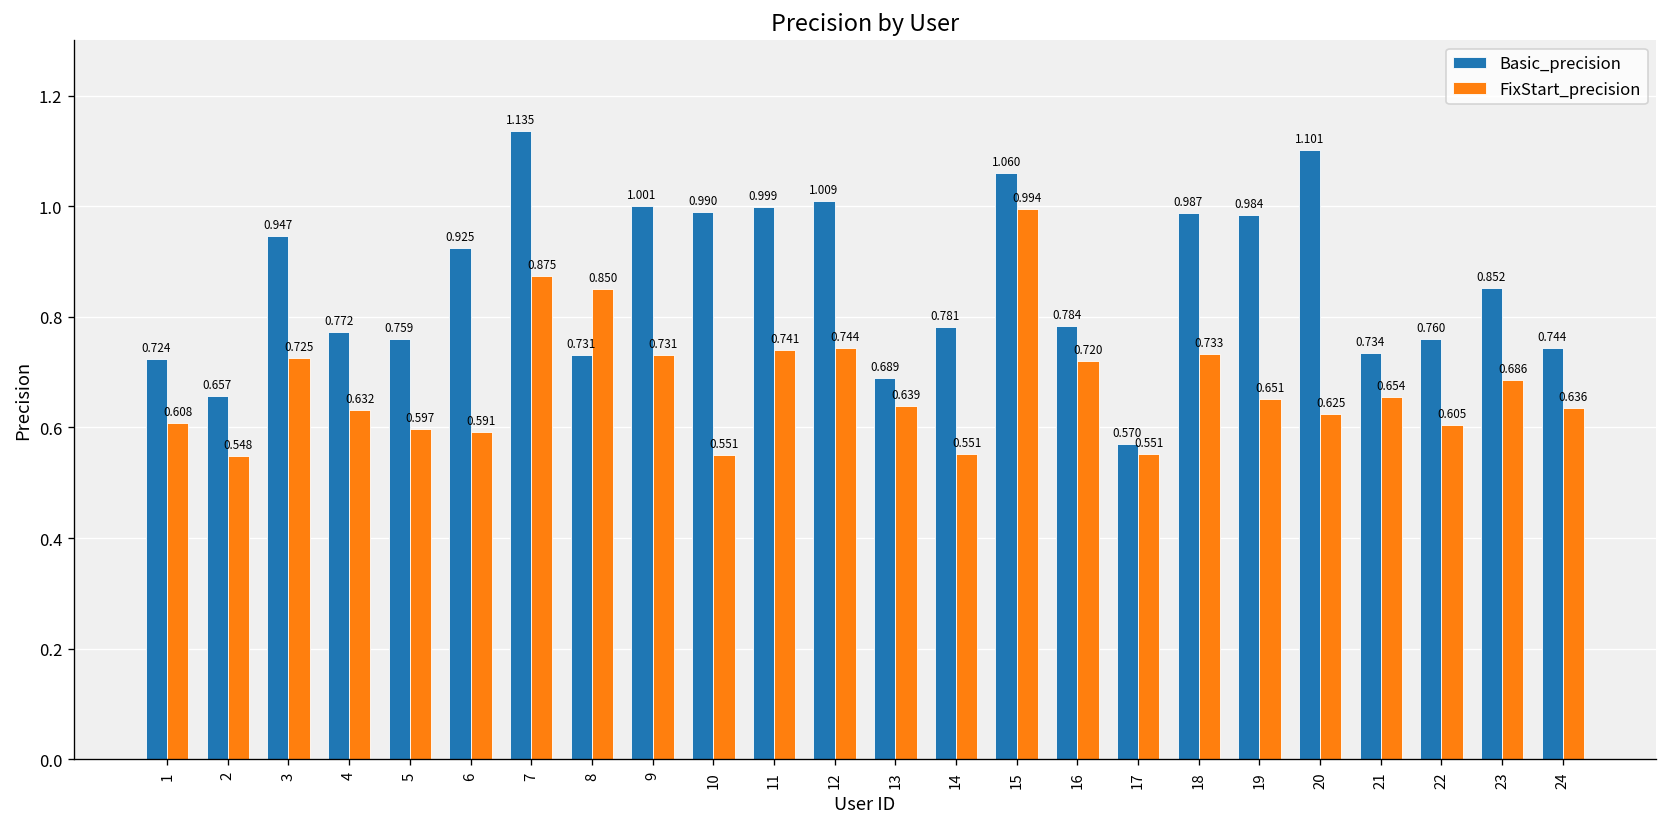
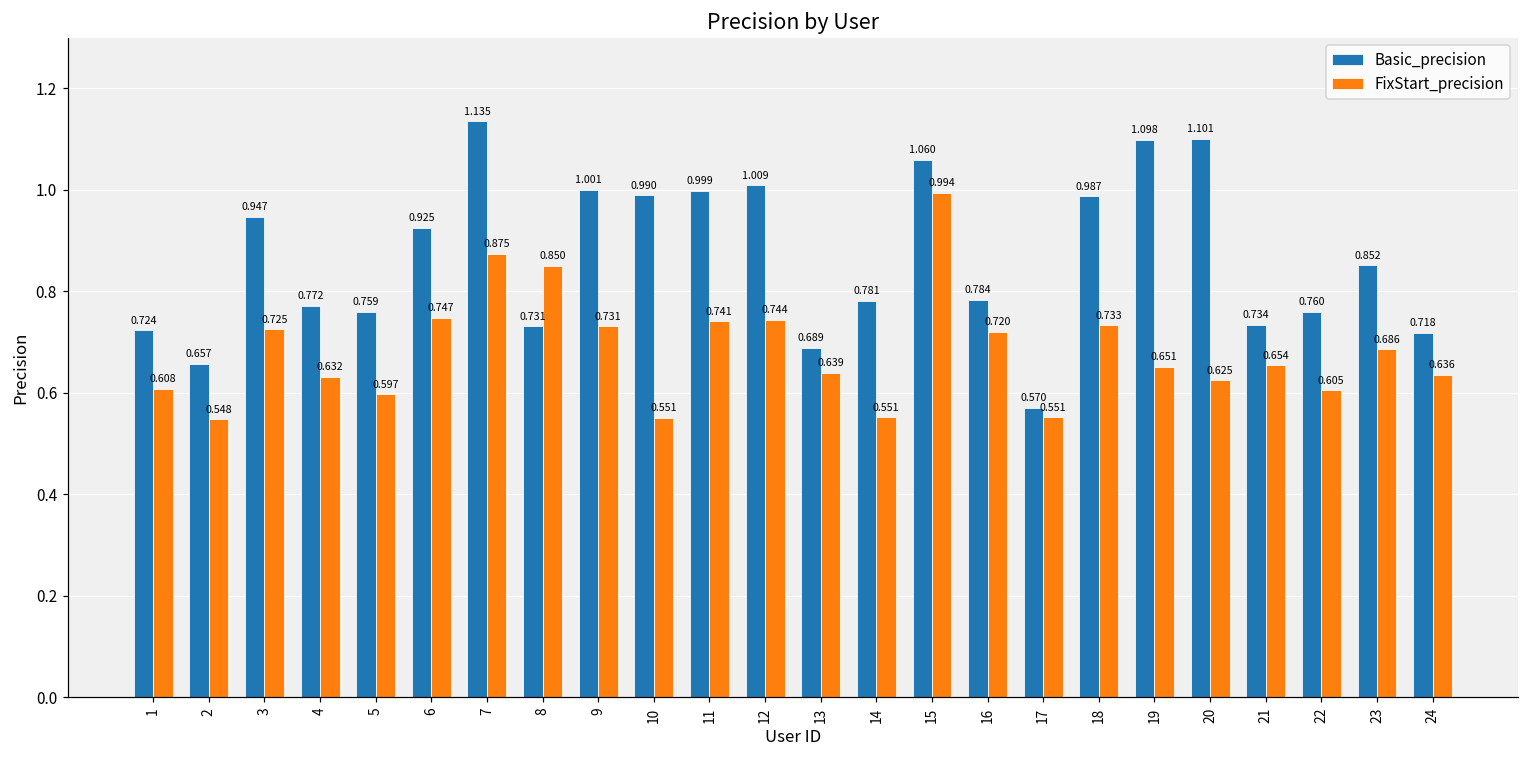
  {
    "Basic_precision": {
      "1": 0.724,
      "2": 0.657,
      "3": 0.947,
      "4": 0.772,
      "5": 0.759,
      "6": 0.925,
      "7": 1.135,
      "8": 0.731,
      "9": 1.001,
      "10": 0.990,
      "11": 0.999,
      "12": 1.009,
      "13": 0.689,
      "14": 0.781,
      "15": 1.060,
      "16": 0.784,
      "17": 0.570,
      "18": 0.987,
-     "19": 0.984,
+     "19": 1.098,
      "20": 1.101,
      "21": 0.734,
      "22": 0.760,
      "23": 0.852,
-     "24": 0.744
+     "24": 0.718
    },
    "FixStart_precision": {
      "1": 0.608,
      "2": 0.548,
      "3": 0.725,
      "4": 0.632,
      "5": 0.597,
-     "6": 0.591,
+     "6": 0.747,
      "7": 0.875,
      "8": 0.850,
      "9": 0.731,
      "10": 0.551,
      "11": 0.741,
      "12": 0.744,
      "13": 0.639,
      "14": 0.551,
      "15": 0.994,
      "16": 0.720,
      "17": 0.551,
      "18": 0.733,
      "19": 0.651,
      "20": 0.625,
      "21": 0.654,
      "22": 0.605,
      "23": 0.686,
      "24": 0.636
    }
  }
